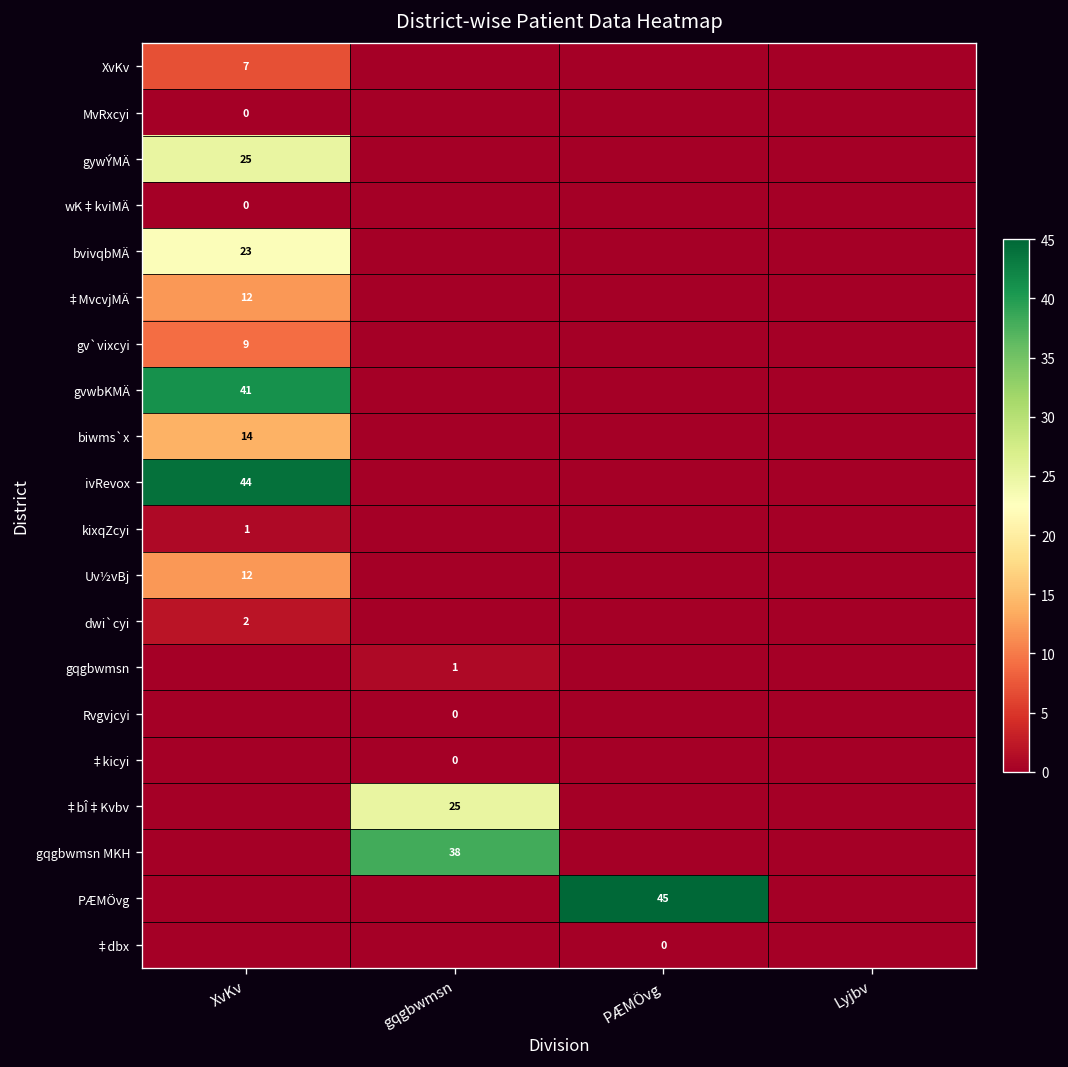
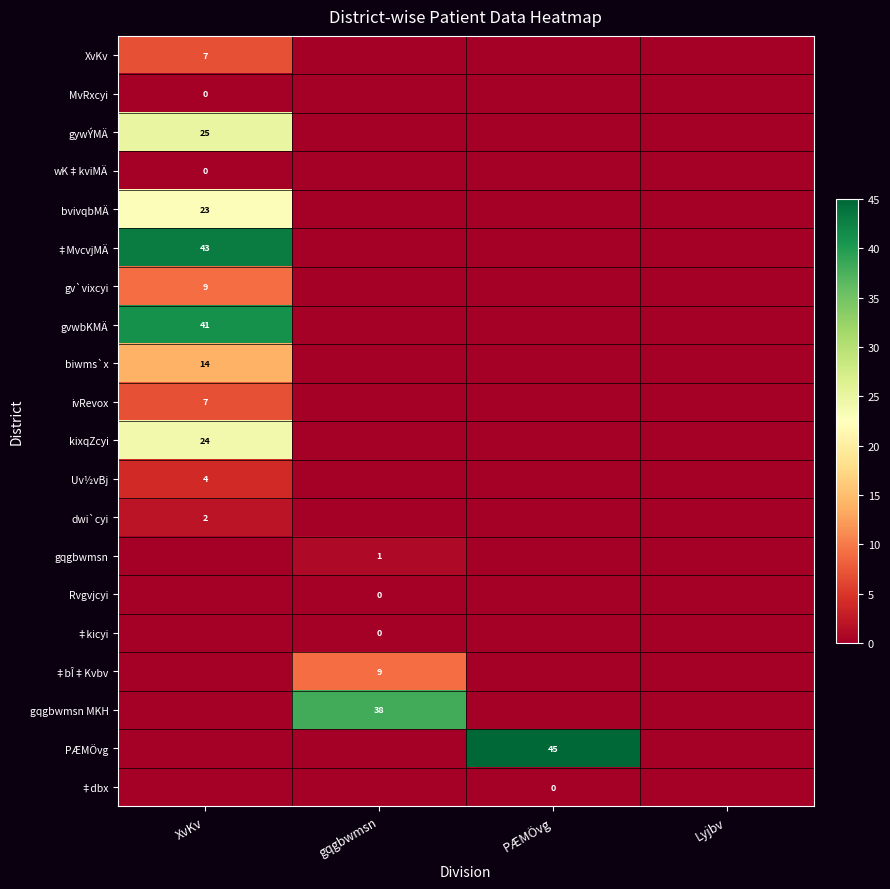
  {
    "XvKv": {
      "XvKv": 7
    },
    "MvRxcyi": {
      "XvKv": 0
    },
    "gywÝMÄ": {
      "XvKv": 25
    },
    "wK‡kviMÄ": {
      "XvKv": 0
    },
    "bvivqbMÄ": {
      "XvKv": 23
    },
    "‡MvcvjMÄ": {
-     "XvKv": 12
+     "XvKv": 43
    },
    "gv`vixcyi": {
      "XvKv": 9
    },
    "gvwbKMÄ": {
      "XvKv": 41
    },
    "biwms`x": {
      "XvKv": 14
    },
    "ivRevox": {
-     "XvKv": 44
+     "XvKv": 7
    },
    "kixqZcyi": {
-     "XvKv": 1
+     "XvKv": 24
    },
    "Uv½vBj": {
-     "XvKv": 12
+     "XvKv": 4
    },
    "dwi`cyi": {
      "XvKv": 2
    },
    "gqgbwmsn": {
      "gqgbwmsn": 1
    },
    "Rvgvjcyi": {
      "gqgbwmsn": 0
    },
    "‡kicyi": {
      "gqgbwmsn": 0
    },
    "‡bÎ‡Kvbv": {
-     "gqgbwmsn": 25
+     "gqgbwmsn": 9
    },
    "gqgbwmsn MKH": {
      "gqgbwmsn": 38
    },
    "PÆMÖvg": {
      "PÆMÖvg": 45
    },
    "‡dbx": {
      "PÆMÖvg": 0
    }
  }
